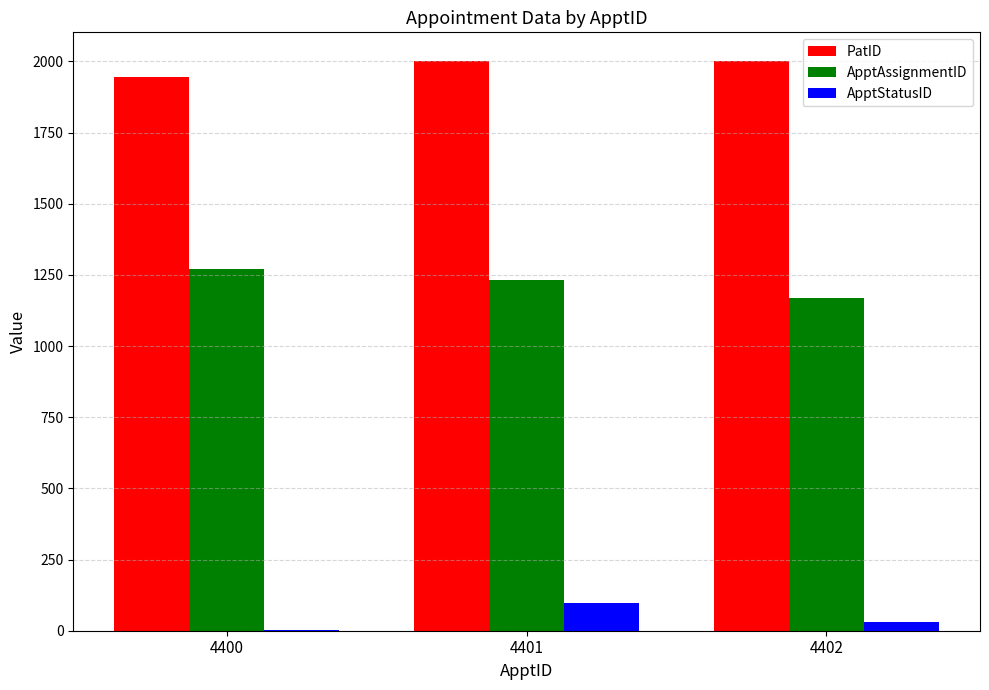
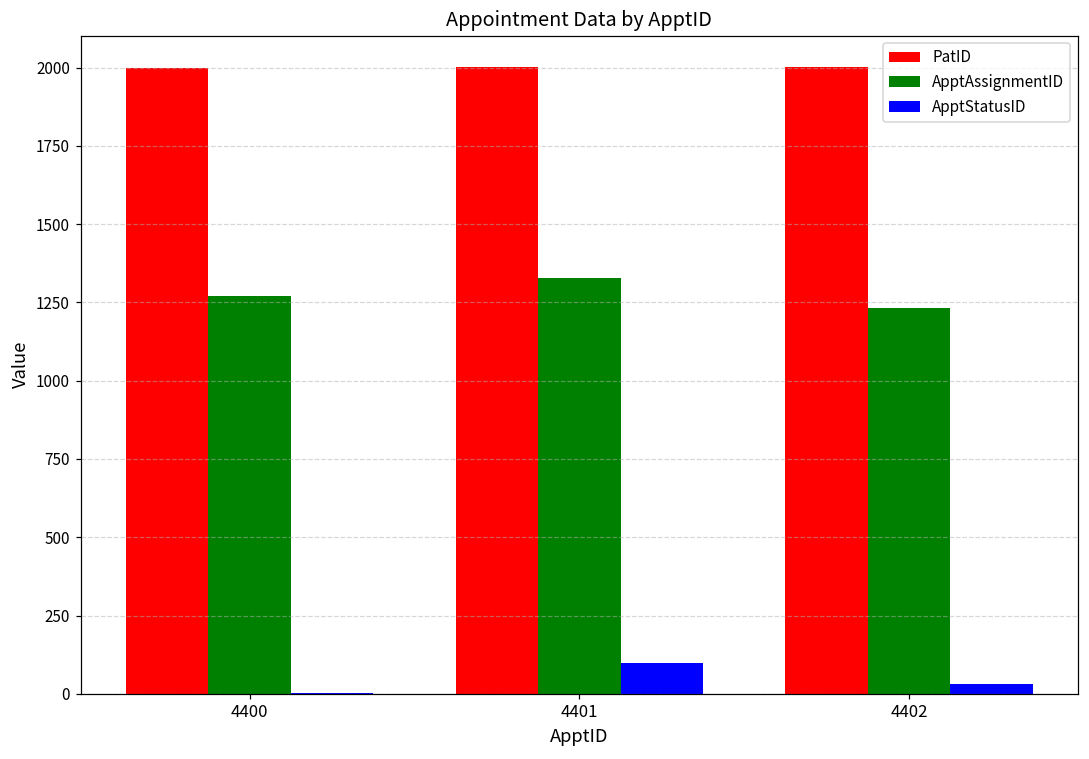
  {
    "PatID": {
-     "4400": 1940,
+     "4400": 2000,
      "4401": 2000,
      "4402": 2000
    },
    "ApptAssignmentID": {
      "4400": 1270,
-     "4401": 1230,
-     "4402": 1170
+     "4401": 1330,
+     "4402": 1230
    },
    "ApptStatusID": {
      "4401": 100,
      "4402": 30
    }
  }
